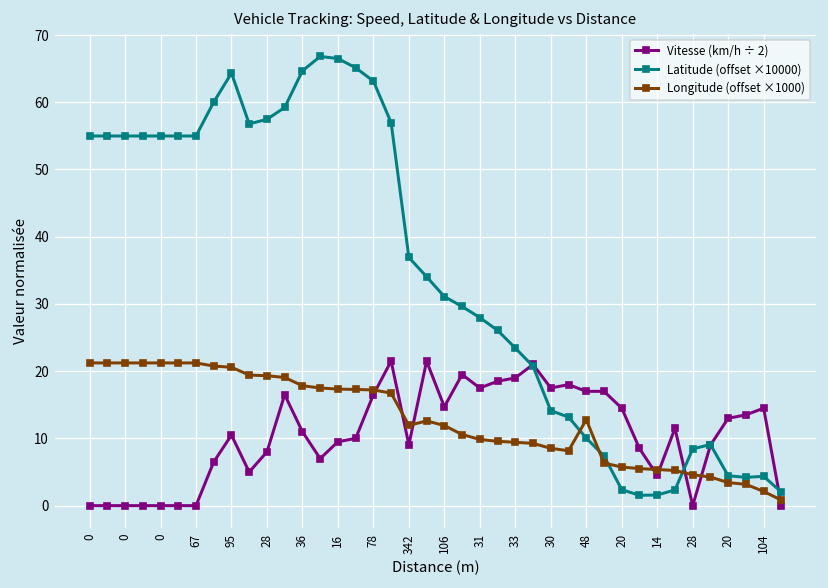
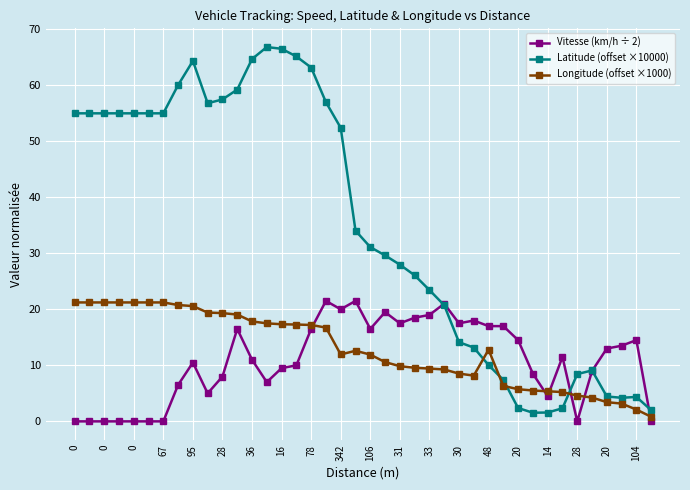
  {
    "Vitesse (km/h ÷ 2)": {
      "67": 0,
      "95": 11,
      "36": 11,
      "16": 10,
      "78": 17,
-     "342": 9,
-     "106": 15,
+     "342": 20,
+     "106": 17,
      "30": 18,
      "48": 17,
      "14": 5,
      "104": 15
    },
    "Latitude (offset ×10000)": {
      "67": 55,
      "95": 64,
      "36": 65,
      "16": 67,
      "78": 63,
-     "342": 37,
+     "342": 52,
      "106": 31,
      "30": 14,
      "48": 10,
      "14": 2,
      "104": 4
    },
    "Longitude (offset ×1000)": {
      "67": 21,
      "95": 21,
      "36": 18,
      "16": 17,
      "78": 17,
      "342": 12,
      "106": 12,
      "30": 9,
      "48": 13,
      "14": 5,
      "104": 2
    }
  }
